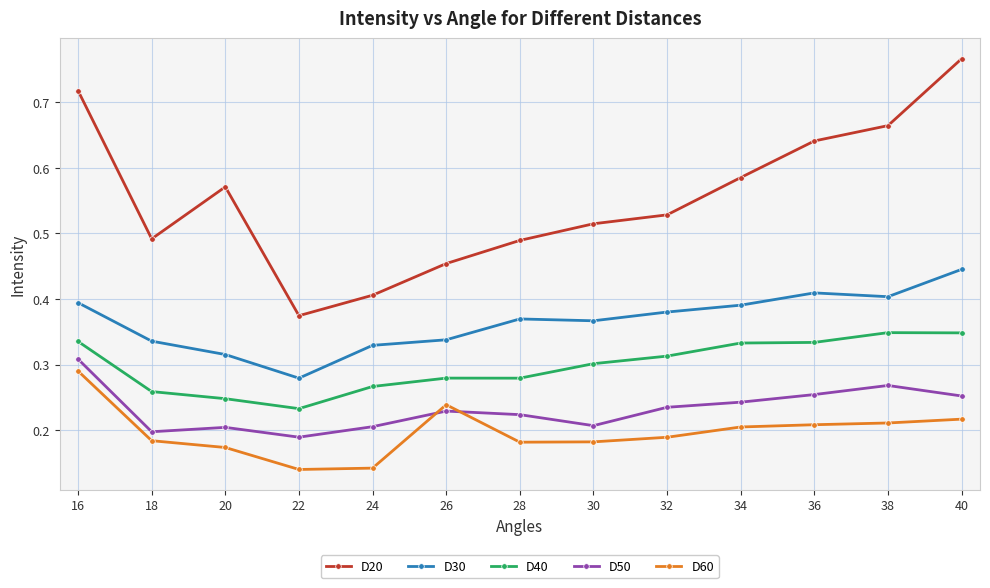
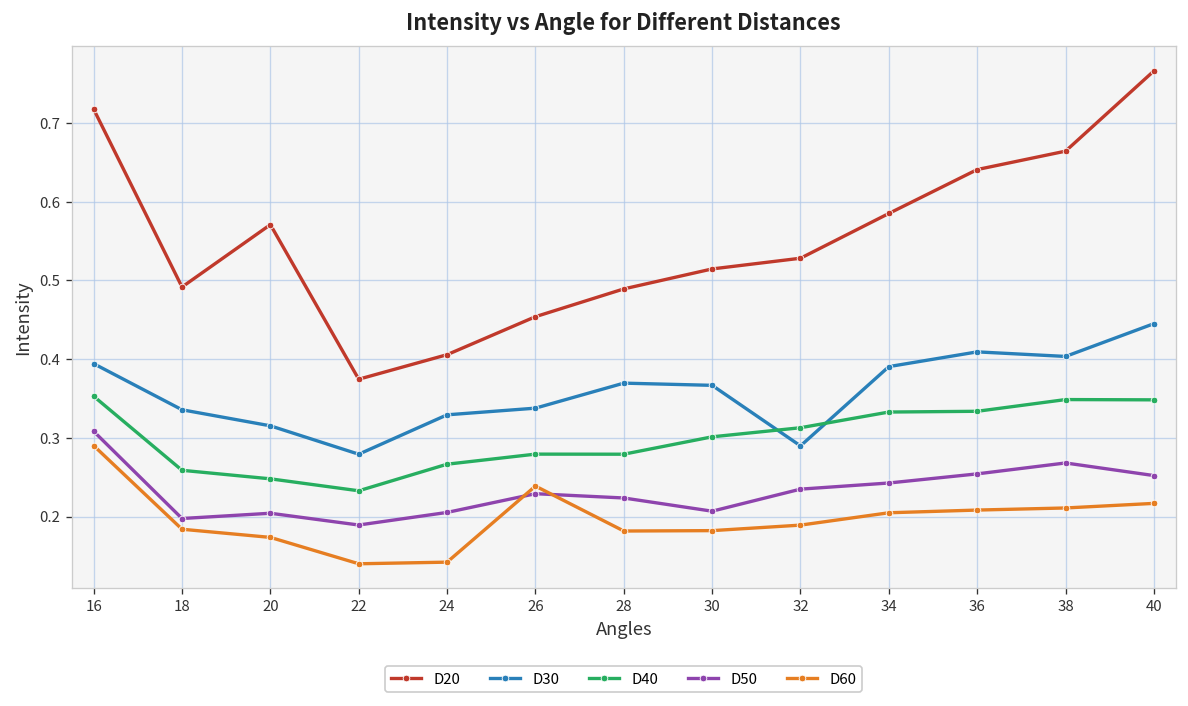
  {
    "D20": {
      "16": 0.72,
      "18": 0.49,
      "20": 0.57,
      "22": 0.37,
      "24": 0.41,
      "26": 0.45,
      "28": 0.49,
      "30": 0.51,
      "32": 0.53,
      "34": 0.59,
      "36": 0.64,
      "38": 0.66,
      "40": 0.77
    },
    "D30": {
      "16": 0.39,
      "18": 0.34,
      "20": 0.32,
      "22": 0.28,
      "24": 0.33,
      "26": 0.34,
      "28": 0.37,
      "30": 0.37,
-     "32": 0.38,
+     "32": 0.29,
      "34": 0.39,
      "36": 0.41,
      "38": 0.40,
      "40": 0.45
    },
    "D40": {
-     "16": 0.34,
+     "16": 0.35,
      "18": 0.26,
      "20": 0.25,
      "22": 0.23,
      "24": 0.27,
      "26": 0.28,
      "28": 0.28,
      "30": 0.30,
      "32": 0.31,
      "34": 0.33,
      "36": 0.33,
      "38": 0.35,
      "40": 0.35
    },
    "D50": {
      "16": 0.31,
      "18": 0.20,
      "20": 0.20,
      "22": 0.19,
      "24": 0.21,
      "26": 0.23,
      "28": 0.22,
      "30": 0.21,
      "32": 0.23,
      "34": 0.24,
      "36": 0.25,
      "38": 0.27,
      "40": 0.25
    },
    "D60": {
      "16": 0.29,
      "18": 0.18,
      "20": 0.17,
      "22": 0.14,
      "24": 0.14,
      "26": 0.24,
      "28": 0.18,
      "30": 0.18,
      "32": 0.19,
      "34": 0.20,
      "36": 0.21,
      "38": 0.21,
      "40": 0.22
    }
  }
